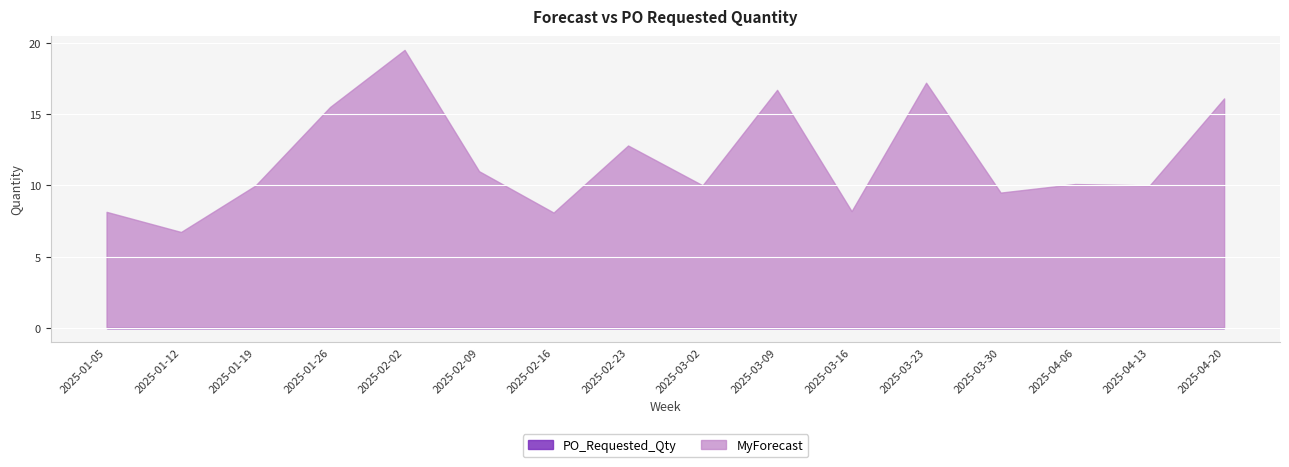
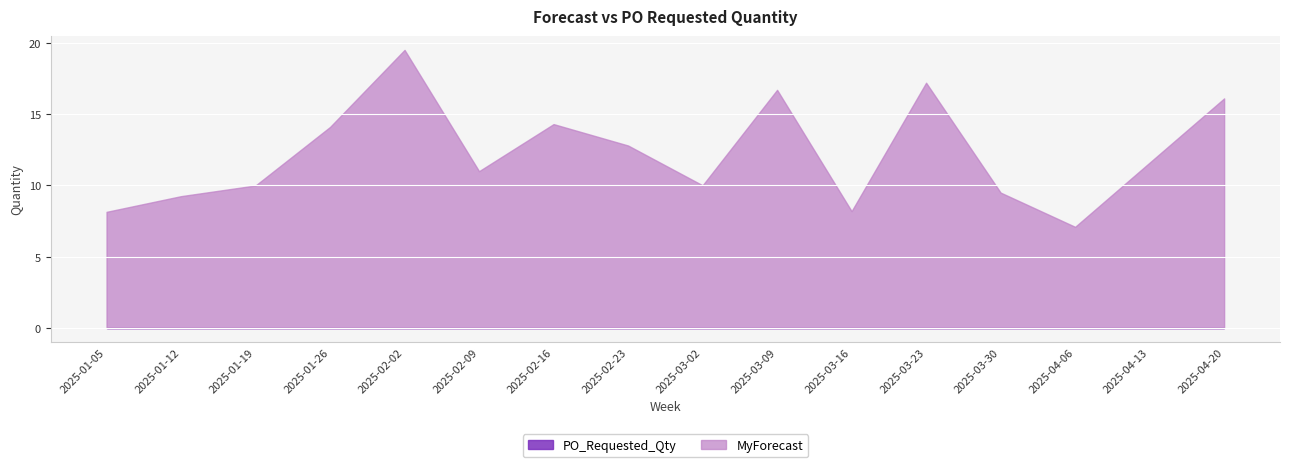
  {
    "PO_Requested_Qty": {
      "2025-01-05": 0.0,
      "2025-01-12": 0.0,
      "2025-01-19": 0.0,
      "2025-01-26": 0.0,
      "2025-02-02": 0.0,
      "2025-02-09": 0.0,
      "2025-02-16": 0.0,
      "2025-02-23": 0.0,
      "2025-03-02": 0.0,
      "2025-03-09": 0.0,
      "2025-03-16": 0.0,
      "2025-03-23": 0.0,
      "2025-03-30": 0.0,
      "2025-04-06": 0.0,
      "2025-04-13": 0.0,
      "2025-04-20": 0.0
    },
    "MyForecast": {
      "2025-01-05": 8.2,
-     "2025-01-12": 6.7,
+     "2025-01-12": 9.3,
      "2025-01-19": 10.0,
-     "2025-01-26": 15.5,
+     "2025-01-26": 14.1,
      "2025-02-02": 19.5,
      "2025-02-09": 11.0,
-     "2025-02-16": 8.1,
+     "2025-02-16": 14.3,
      "2025-02-23": 12.8,
      "2025-03-02": 10.0,
      "2025-03-09": 16.7,
      "2025-03-16": 8.2,
      "2025-03-23": 17.2,
      "2025-03-30": 9.5,
-     "2025-04-06": 10.1,
-     "2025-04-13": 10.0,
+     "2025-04-06": 7.1,
+     "2025-04-13": 11.6,
      "2025-04-20": 16.1
    }
  }
